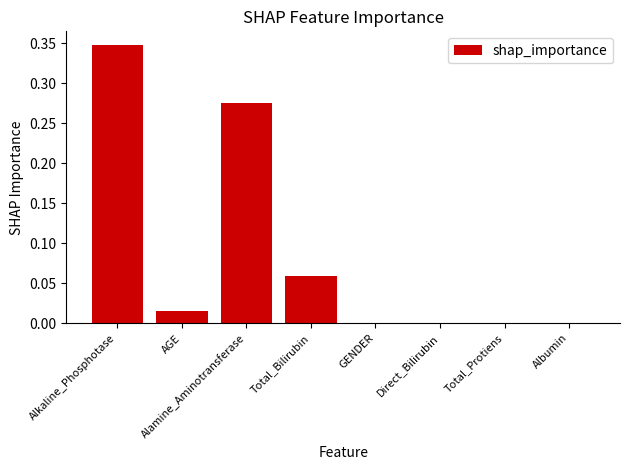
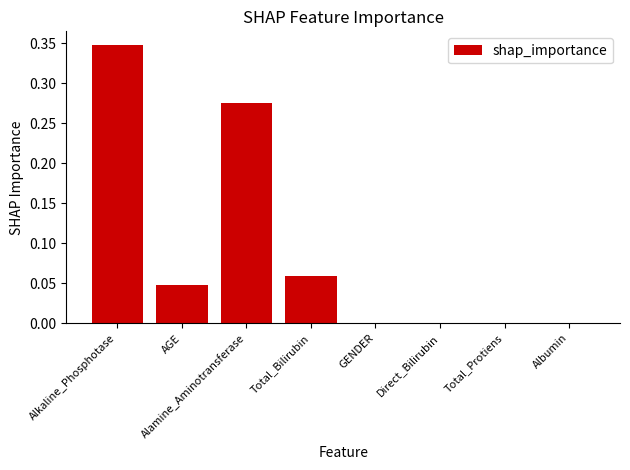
  {
    "Alkaline_Phosphotase": 0.35,
-   "AGE": 0.01,
+   "AGE": 0.05,
    "Alamine_Aminotransferase": 0.28,
    "Total_Bilirubin": 0.06,
    "GENDER": 0.00,
    "Direct_Bilirubin": 0.00,
    "Total_Protiens": 0.00,
    "Albumin": 0.00
  }
